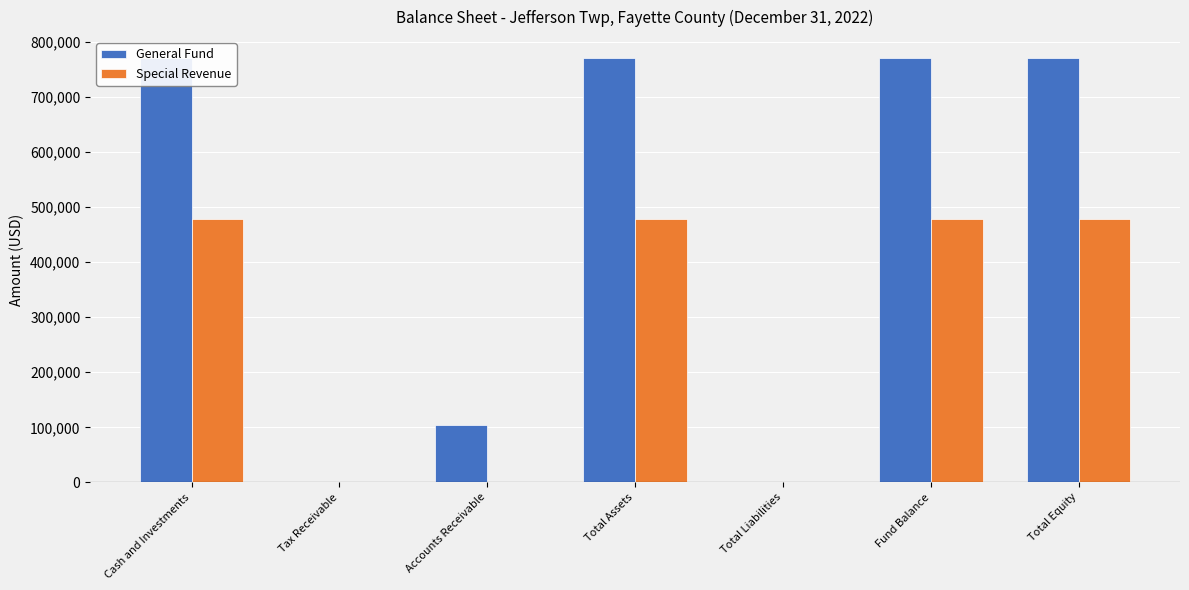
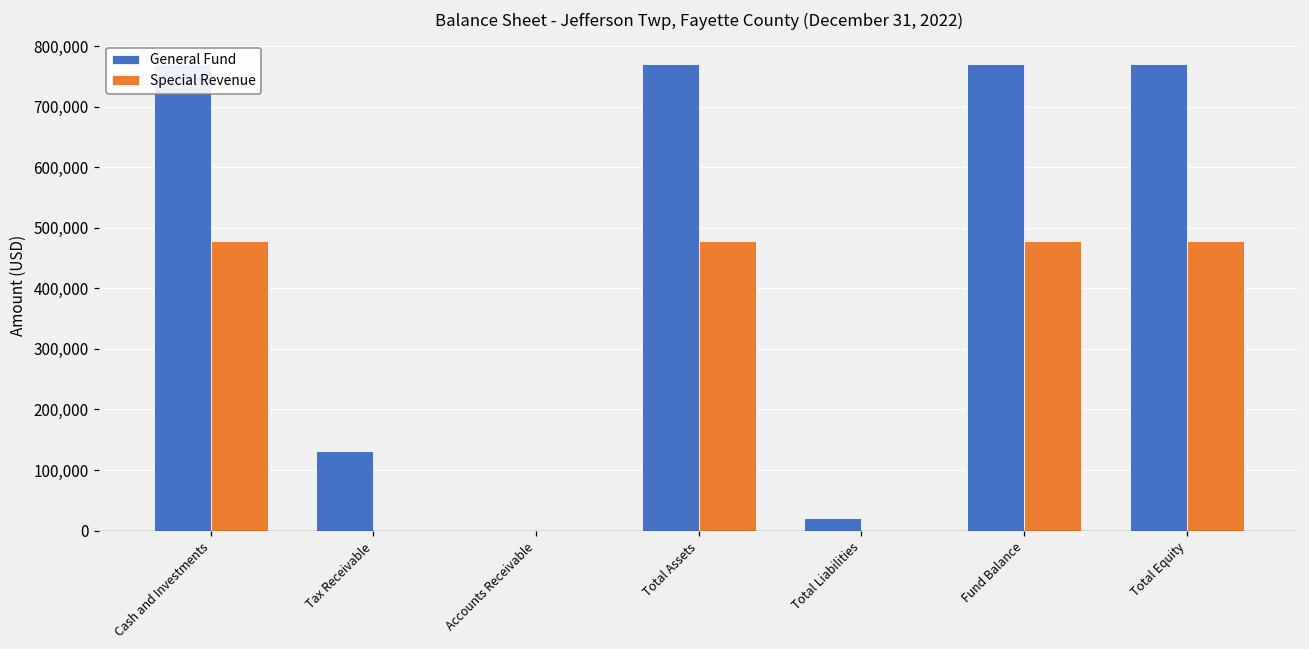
  {
    "General Fund": {
-     "Tax Receivable": "0",
-     "Accounts Receivable": "100,000",
+     "Tax Receivable": "130,000",
+     "Accounts Receivable": "0",
      "Total Assets": "770,000",
-     "Total Liabilities": "0",
+     "Total Liabilities": "20,000",
      "Fund Balance": "770,000",
      "Total Equity": "770,000"
    },
    "Special Revenue": {
      "Cash and Investments": "480,000",
      "Tax Receivable": "0",
      "Accounts Receivable": "0",
      "Total Assets": "480,000",
      "Total Liabilities": "0",
      "Fund Balance": "480,000",
      "Total Equity": "480,000"
    }
  }
